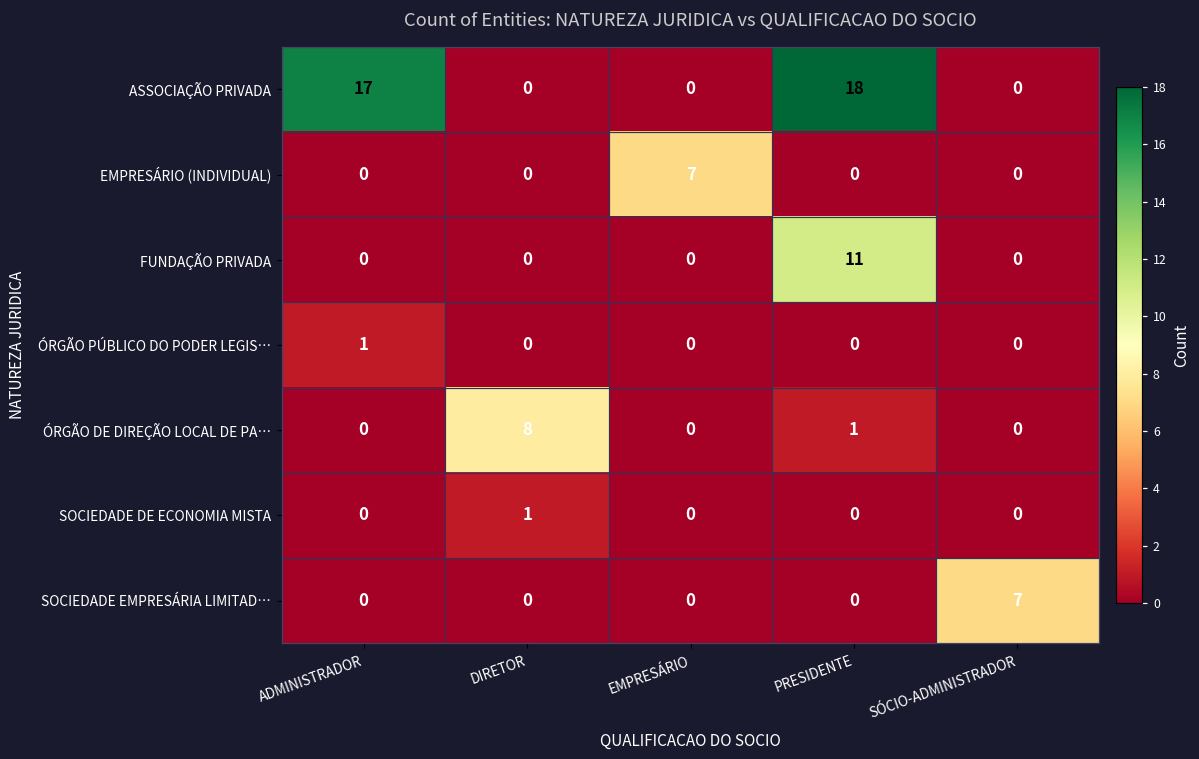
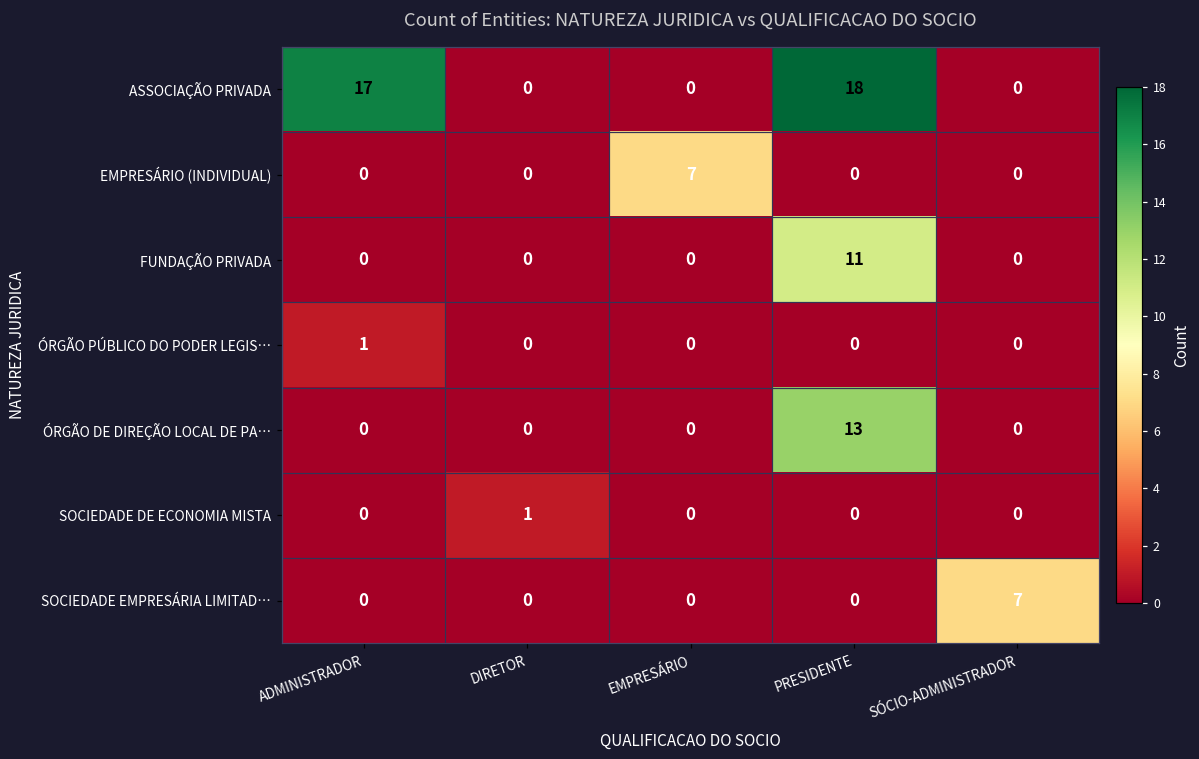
  {
    "ASSOCIAÇÃO PRIVADA": {
      "ADMINISTRADOR": 17,
      "DIRETOR": 0,
      "EMPRESÁRIO": 0,
      "PRESIDENTE": 18,
      "SÓCIO-ADMINISTRADOR": 0
    },
    "EMPRESÁRIO (INDIVIDUAL)": {
      "ADMINISTRADOR": 0,
      "DIRETOR": 0,
      "EMPRESÁRIO": 7,
      "PRESIDENTE": 0,
      "SÓCIO-ADMINISTRADOR": 0
    },
    "FUNDAÇÃO PRIVADA": {
      "ADMINISTRADOR": 0,
      "DIRETOR": 0,
      "EMPRESÁRIO": 0,
      "PRESIDENTE": 11,
      "SÓCIO-ADMINISTRADOR": 0
    },
    "ÓRGÃO PÚBLICO DO PODER LEGIS…": {
      "ADMINISTRADOR": 1,
      "DIRETOR": 0,
      "EMPRESÁRIO": 0,
      "PRESIDENTE": 0,
      "SÓCIO-ADMINISTRADOR": 0
    },
    "ÓRGÃO DE DIREÇÃO LOCAL DE PA…": {
      "ADMINISTRADOR": 0,
-     "DIRETOR": 8,
+     "DIRETOR": 0,
      "EMPRESÁRIO": 0,
-     "PRESIDENTE": 1,
+     "PRESIDENTE": 13,
      "SÓCIO-ADMINISTRADOR": 0
    },
    "SOCIEDADE DE ECONOMIA MISTA": {
      "ADMINISTRADOR": 0,
      "DIRETOR": 1,
      "EMPRESÁRIO": 0,
      "PRESIDENTE": 0,
      "SÓCIO-ADMINISTRADOR": 0
    },
    "SOCIEDADE EMPRESÁRIA LIMITAD…": {
      "ADMINISTRADOR": 0,
      "DIRETOR": 0,
      "EMPRESÁRIO": 0,
      "PRESIDENTE": 0,
      "SÓCIO-ADMINISTRADOR": 7
    }
  }
